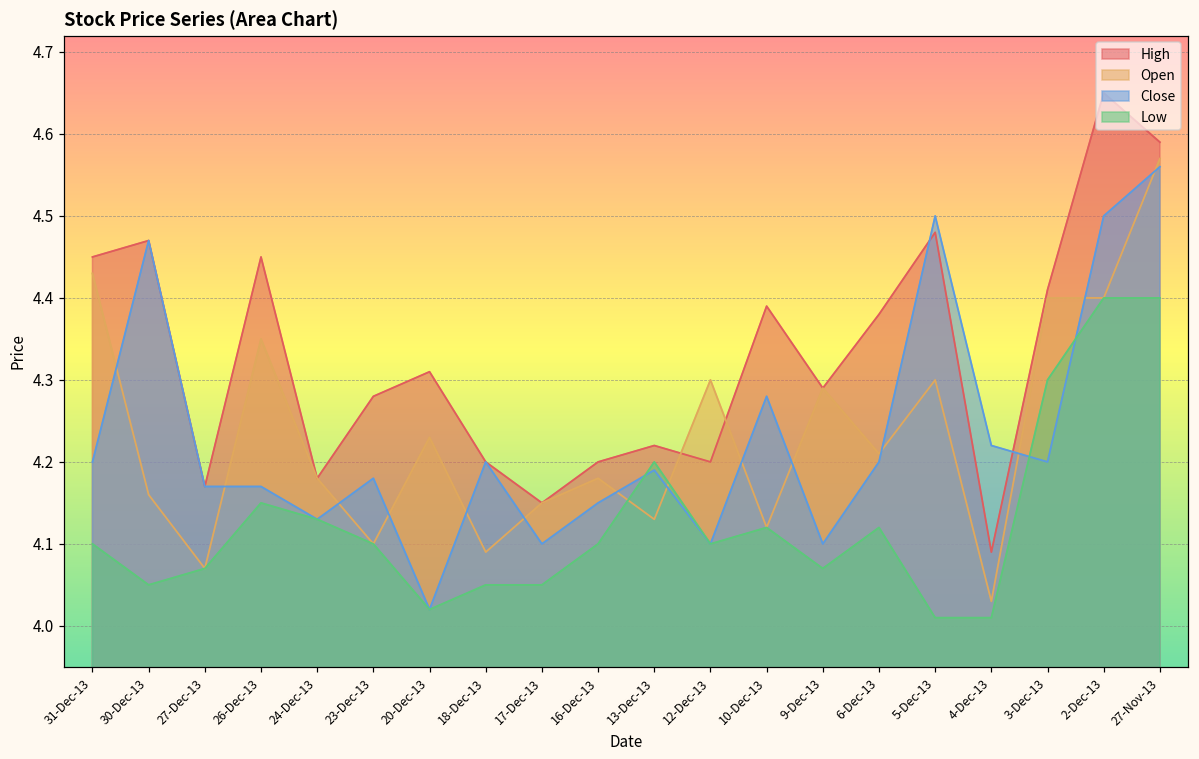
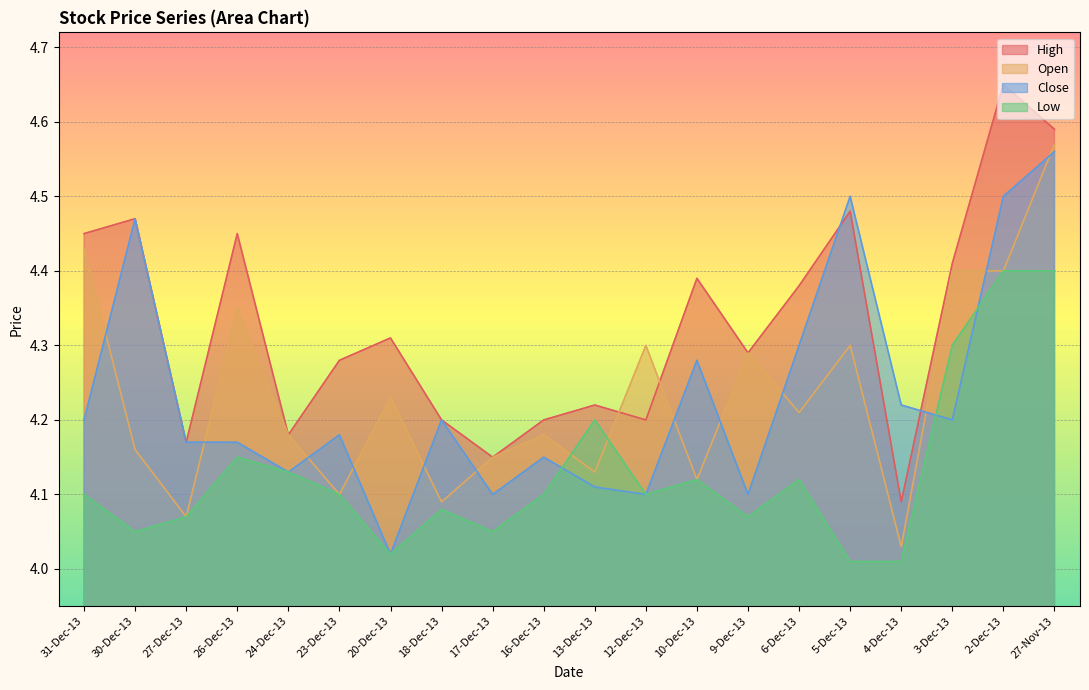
  {
    "High": {
      "31-Dec-13": 4.45,
      "26-Dec-13": 4.45,
      "23-Dec-13": 4.28,
      "20-Dec-13": 4.31,
      "16-Dec-13": 4.20,
      "13-Dec-13": 4.22,
      "12-Dec-13": 4.20,
      "10-Dec-13": 4.39,
      "6-Dec-13": 4.38,
      "5-Dec-13": 4.48,
      "4-Dec-13": 4.09,
      "3-Dec-13": 4.41,
      "27-Nov-13": 4.59
    },
    "Open": {
      "31-Dec-13": 4.43,
      "30-Dec-13": 4.16,
      "26-Dec-13": 4.35,
      "20-Dec-13": 4.23,
      "18-Dec-13": 4.09,
      "16-Dec-13": 4.18,
      "13-Dec-13": 4.13,
      "12-Dec-13": 4.30,
      "6-Dec-13": 4.21,
      "5-Dec-13": 4.30,
      "4-Dec-13": 4.03,
      "3-Dec-13": 4.40,
      "27-Nov-13": 4.57
    },
    "Close": {
      "31-Dec-13": 4.20,
      "26-Dec-13": 4.17,
      "23-Dec-13": 4.18,
      "17-Dec-13": 4.10,
      "16-Dec-13": 4.15,
-     "13-Dec-13": 4.19,
+     "13-Dec-13": 4.11,
      "10-Dec-13": 4.28,
      "9-Dec-13": 4.10,
-     "6-Dec-13": 4.2,
+     "6-Dec-13": 4.3,
      "5-Dec-13": 4.50,
      "4-Dec-13": 4.22,
      "3-Dec-13": 4.20,
      "2-Dec-13": 4.50,
      "27-Nov-13": 4.56
    },
    "Low": {
      "31-Dec-13": 4.10,
      "30-Dec-13": 4.05,
      "26-Dec-13": 4.15,
-     "18-Dec-13": 4.05,
+     "18-Dec-13": 4.08,
      "17-Dec-13": 4.05,
      "16-Dec-13": 4.10,
      "13-Dec-13": 4.20,
      "9-Dec-13": 4.07,
      "6-Dec-13": 4.12,
      "5-Dec-13": 4.01,
      "4-Dec-13": 4.01,
      "3-Dec-13": 4.30,
      "27-Nov-13": 4.40
    }
  }
